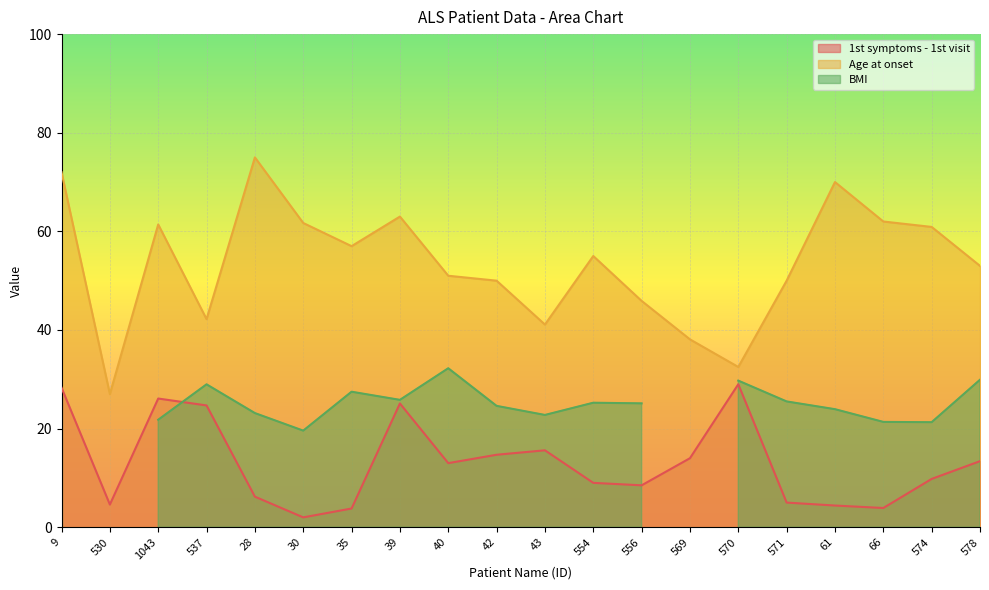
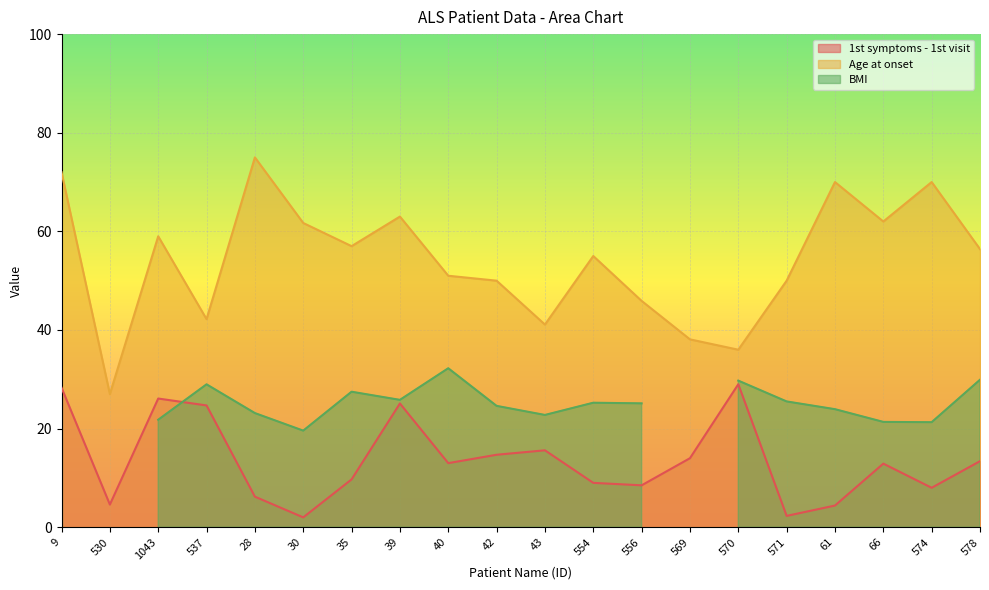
  {
    "1st symptoms - 1st visit": {
      "9": 28,
      "530": 5,
      "1043": 26,
      "537": 25,
      "28": 6,
      "30": 2,
-     "35": 4,
+     "35": 10,
      "39": 25,
      "40": 13,
      "42": 15,
      "43": 16,
      "554": 9,
      "556": 9,
      "569": 14,
      "570": 29,
-     "571": 5,
+     "571": 2,
      "61": 4,
-     "66": 4,
-     "574": 10,
+     "66": 13,
+     "574": 8,
      "578": 13
    },
    "Age at onset": {
      "9": 72,
      "530": 27,
-     "1043": 61,
+     "1043": 59,
      "537": 42,
      "28": 75,
      "30": 62,
      "35": 57,
      "39": 63,
      "40": 51,
      "42": 50,
      "43": 41,
      "554": 55,
      "556": 46,
      "569": 38,
-     "570": 33,
+     "570": 36,
      "571": 50,
      "61": 70,
      "66": 62,
-     "574": 61,
-     "578": 53
+     "574": 70,
+     "578": 56
    }
  }
